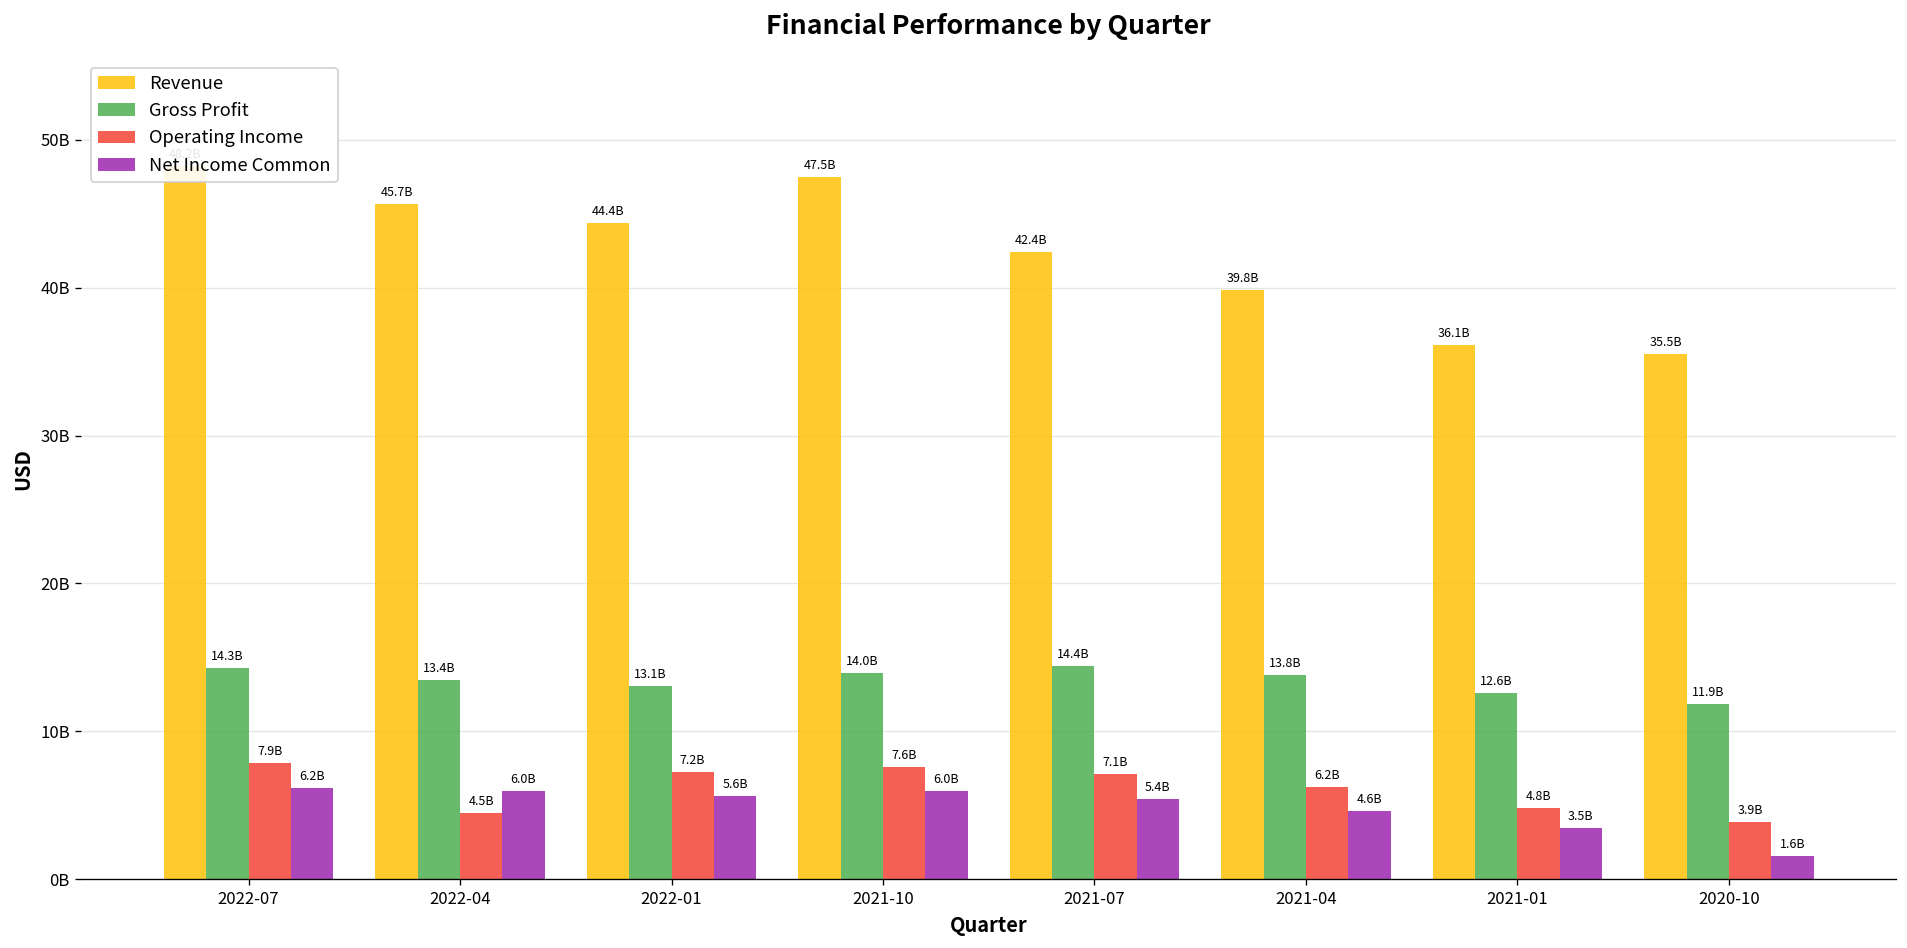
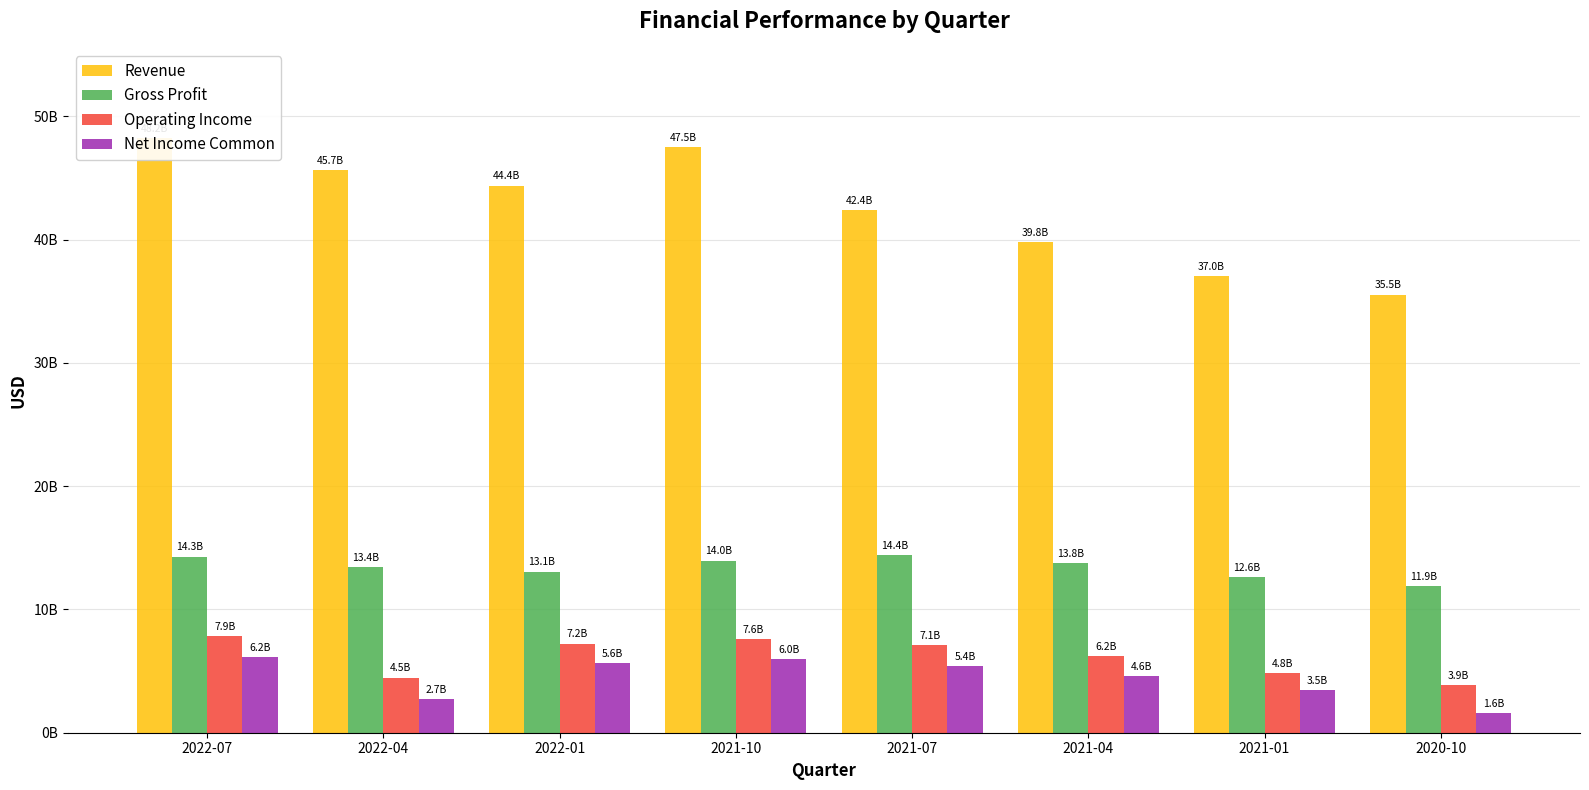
  {
    "Revenue": {
      "2022-04": "45.7B",
      "2022-01": "44.4B",
      "2021-10": "47.5B",
      "2021-07": "42.4B",
      "2021-04": "39.8B",
-     "2021-01": "36.1B",
+     "2021-01": "37.0B",
      "2020-10": "35.5B"
    },
    "Gross Profit": {
      "2022-07": "14.3B",
      "2022-04": "13.4B",
      "2022-01": "13.1B",
      "2021-10": "14.0B",
      "2021-07": "14.4B",
      "2021-04": "13.8B",
      "2021-01": "12.6B",
      "2020-10": "11.9B"
    },
    "Operating Income": {
      "2022-07": "7.9B",
      "2022-04": "4.5B",
      "2022-01": "7.2B",
      "2021-10": "7.6B",
      "2021-07": "7.1B",
      "2021-04": "6.2B",
      "2021-01": "4.8B",
      "2020-10": "3.9B"
    },
    "Net Income Common": {
      "2022-07": "6.2B",
-     "2022-04": "6.0B",
+     "2022-04": "2.7B",
      "2022-01": "5.6B",
      "2021-10": "6.0B",
      "2021-07": "5.4B",
      "2021-04": "4.6B",
      "2021-01": "3.5B",
      "2020-10": "1.6B"
    }
  }
